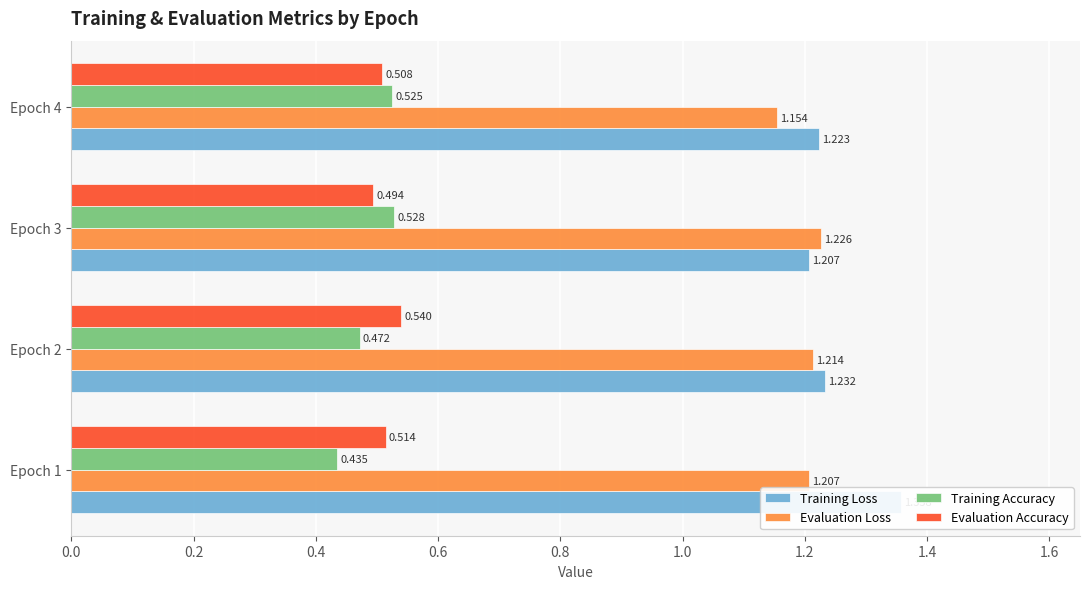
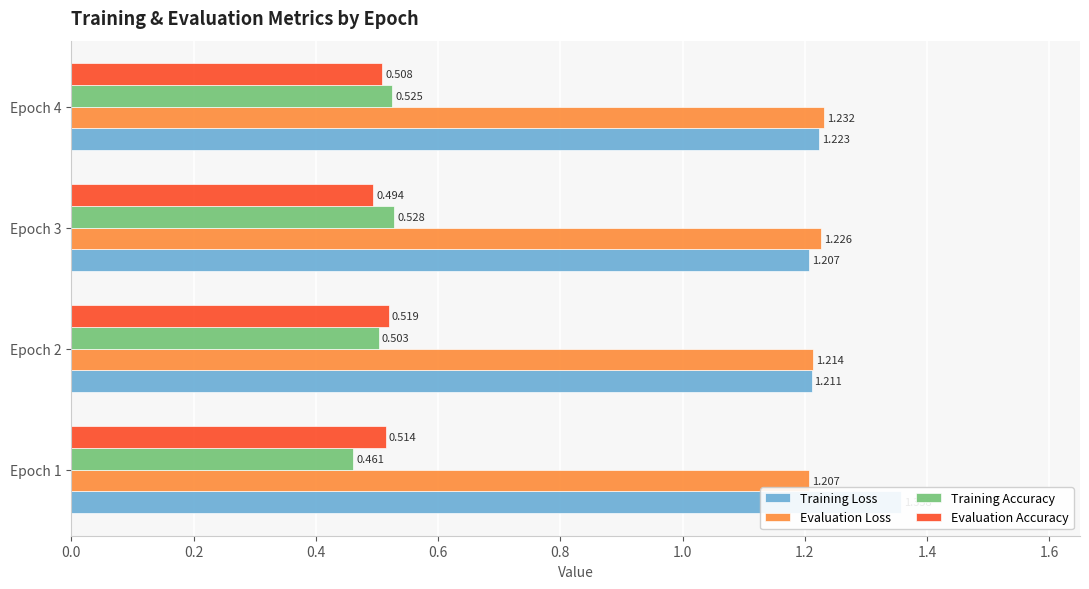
  {
    "Training Loss": {
      "Epoch 4": 1.223,
      "Epoch 3": 1.207,
-     "Epoch 2": 1.232
+     "Epoch 2": 1.211
    },
    "Evaluation Loss": {
-     "Epoch 4": 1.154,
+     "Epoch 4": 1.232,
      "Epoch 3": 1.226,
      "Epoch 2": 1.214,
      "Epoch 1": 1.207
    },
    "Training Accuracy": {
      "Epoch 4": 0.525,
      "Epoch 3": 0.528,
-     "Epoch 2": 0.472,
-     "Epoch 1": 0.435
+     "Epoch 2": 0.503,
+     "Epoch 1": 0.461
    },
    "Evaluation Accuracy": {
      "Epoch 4": 0.508,
      "Epoch 3": 0.494,
-     "Epoch 2": 0.540,
+     "Epoch 2": 0.519,
      "Epoch 1": 0.514
    }
  }
